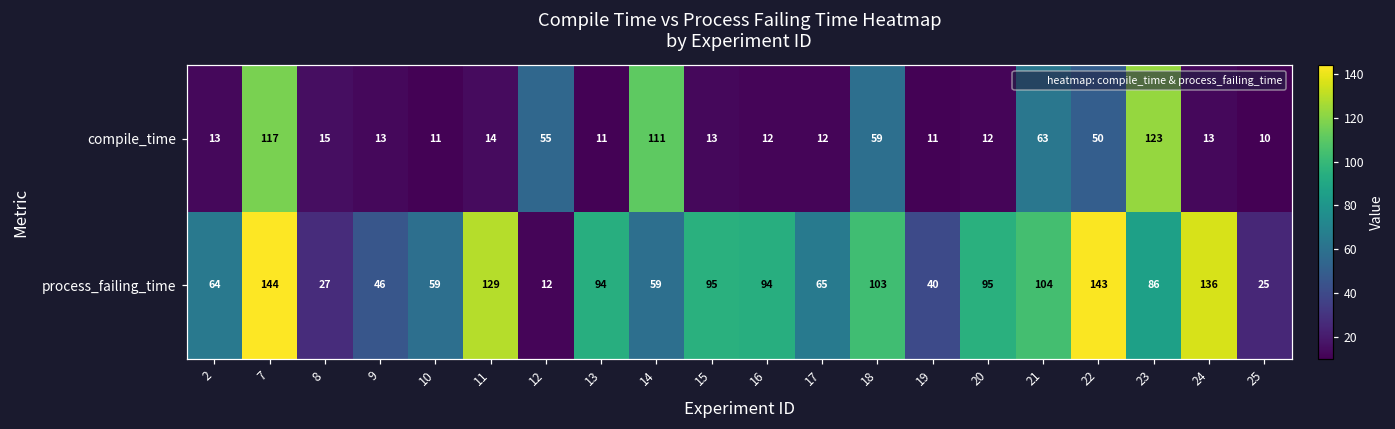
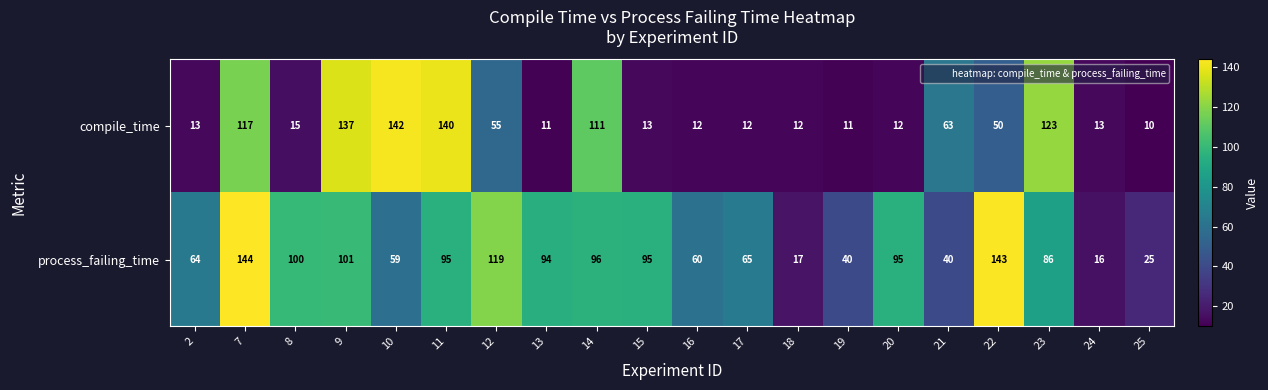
  {
    "compile_time": {
      "2": 13,
      "7": 117,
      "8": 15,
-     "9": 13,
-     "10": 11,
-     "11": 14,
+     "9": 137,
+     "10": 142,
+     "11": 140,
      "12": 55,
      "13": 11,
      "14": 111,
      "15": 13,
      "16": 12,
      "17": 12,
-     "18": 59,
+     "18": 12,
      "19": 11,
      "20": 12,
      "21": 63,
      "22": 50,
      "23": 123,
      "24": 13,
      "25": 10
    },
    "process_failing_time": {
      "2": 64,
      "7": 144,
-     "8": 27,
-     "9": 46,
+     "8": 100,
+     "9": 101,
      "10": 59,
-     "11": 129,
-     "12": 12,
+     "11": 95,
+     "12": 119,
      "13": 94,
-     "14": 59,
+     "14": 96,
      "15": 95,
-     "16": 94,
+     "16": 60,
      "17": 65,
-     "18": 103,
+     "18": 17,
      "19": 40,
      "20": 95,
-     "21": 104,
+     "21": 40,
      "22": 143,
      "23": 86,
-     "24": 136,
+     "24": 16,
      "25": 25
    }
  }
